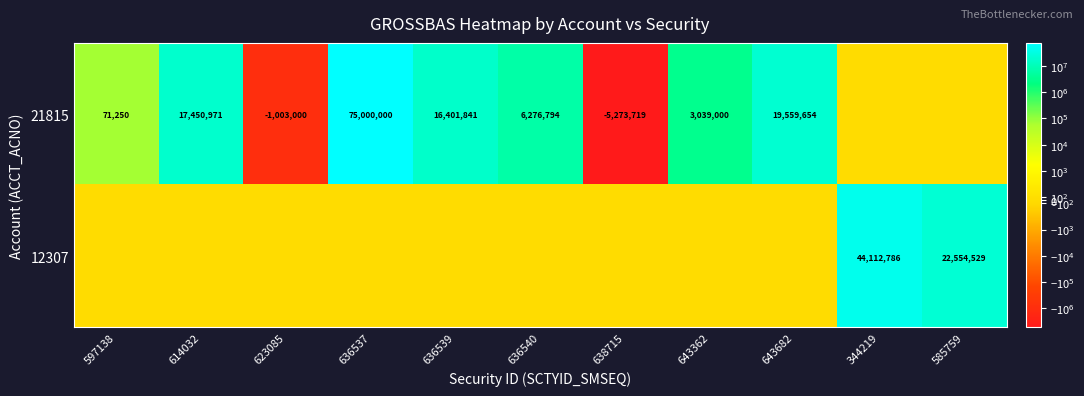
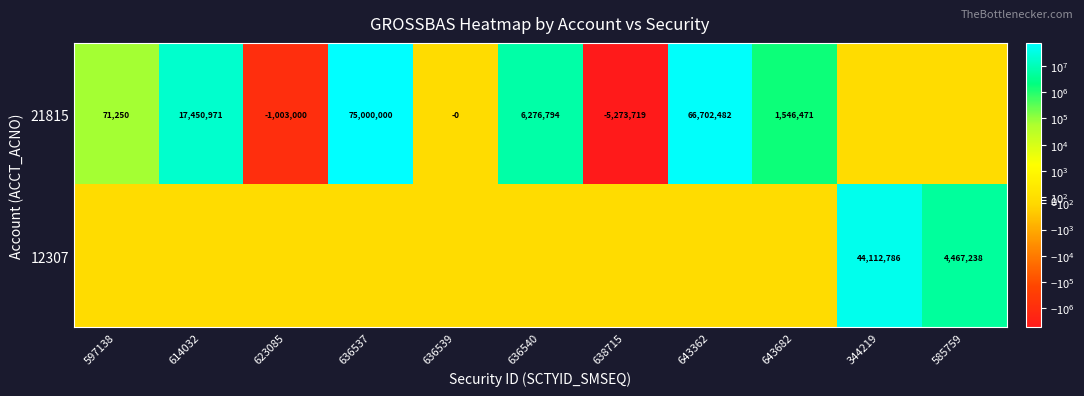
  {
    "21815": {
      "597138": "71,250",
      "614032": "17,450,971",
      "623085": "-1,003,000",
      "636537": "75,000,000",
-     "636539": "16,401,841",
+     "636539": "-0",
      "636540": "6,276,794",
      "638715": "-5,273,719",
-     "643362": "3,039,000",
-     "643682": "19,559,654"
+     "643362": "66,702,482",
+     "643682": "1,546,471"
    },
    "12307": {
      "344219": "44,112,786",
-     "585759": "22,554,529"
+     "585759": "4,467,238"
    }
  }
